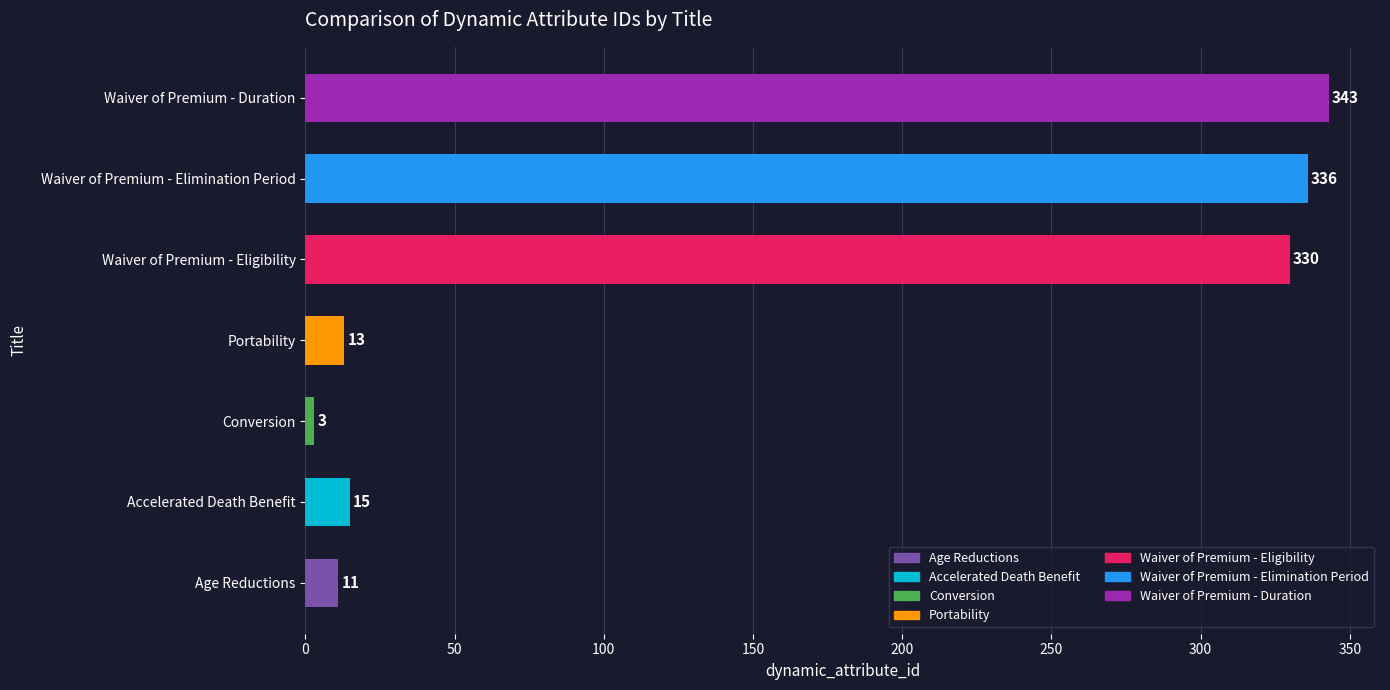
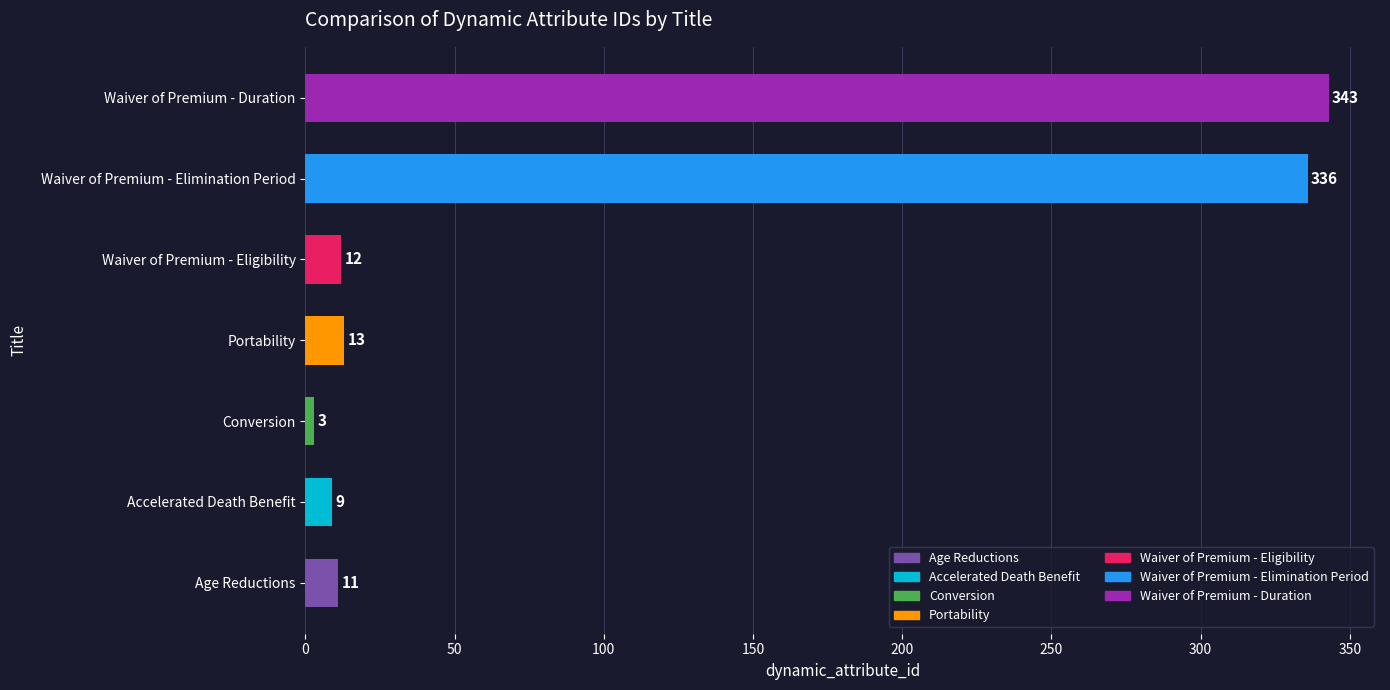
  {
    "Waiver of Premium - Duration": 343,
    "Waiver of Premium - Elimination Period": 336,
-   "Waiver of Premium - Eligibility": 330,
+   "Waiver of Premium - Eligibility": 12,
    "Portability": 13,
    "Conversion": 3,
-   "Accelerated Death Benefit": 15,
+   "Accelerated Death Benefit": 9,
    "Age Reductions": 11
  }
